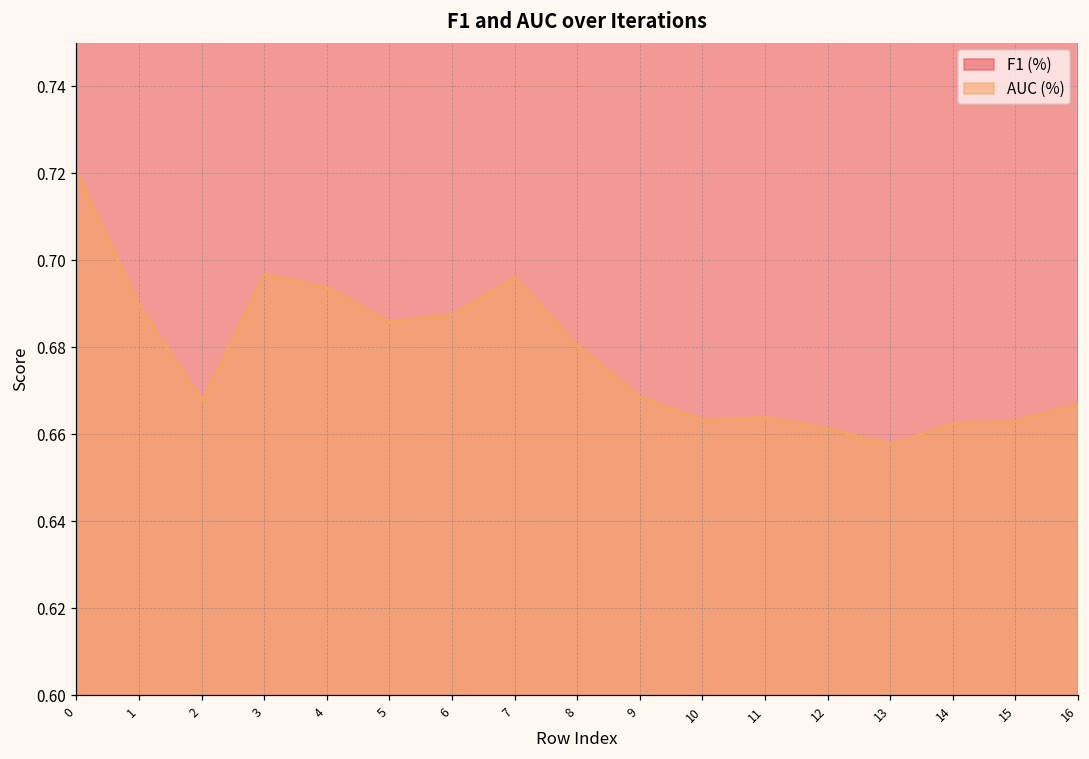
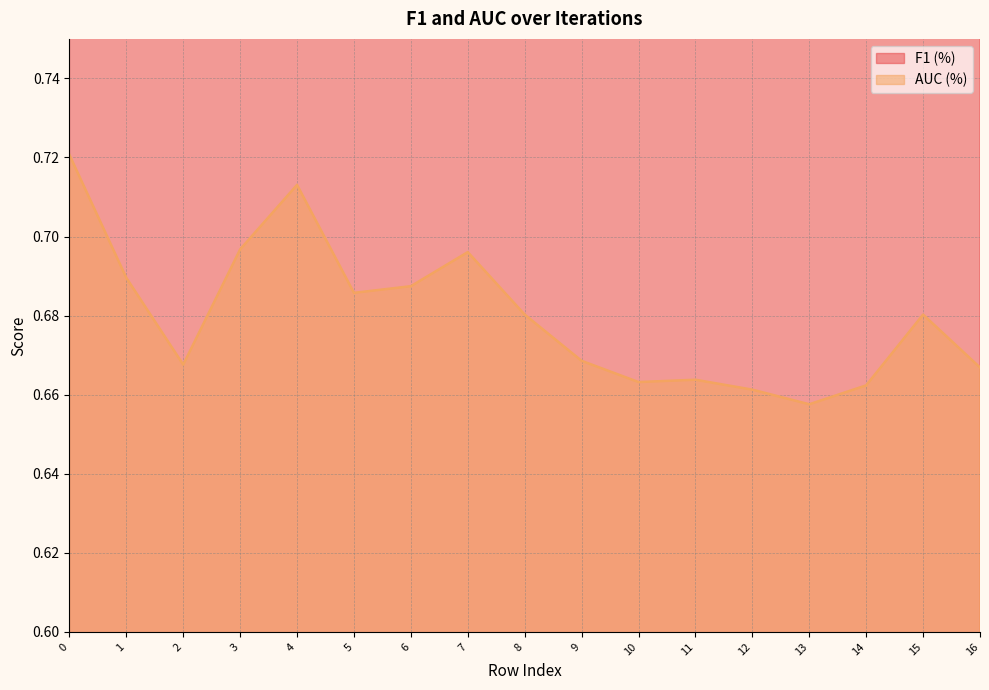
  {
    "AUC (%)": {
      "0": 0.721,
      "1": 0.690,
      "2": 0.668,
      "3": 0.697,
-     "4": 0.694,
+     "4": 0.713,
      "5": 0.686,
      "6": 0.687,
      "7": 0.696,
      "8": 0.680,
      "9": 0.669,
      "10": 0.663,
      "11": 0.664,
      "12": 0.661,
      "13": 0.658,
      "14": 0.662,
-     "15": 0.663,
+     "15": 0.680,
      "16": 0.667
    }
  }
